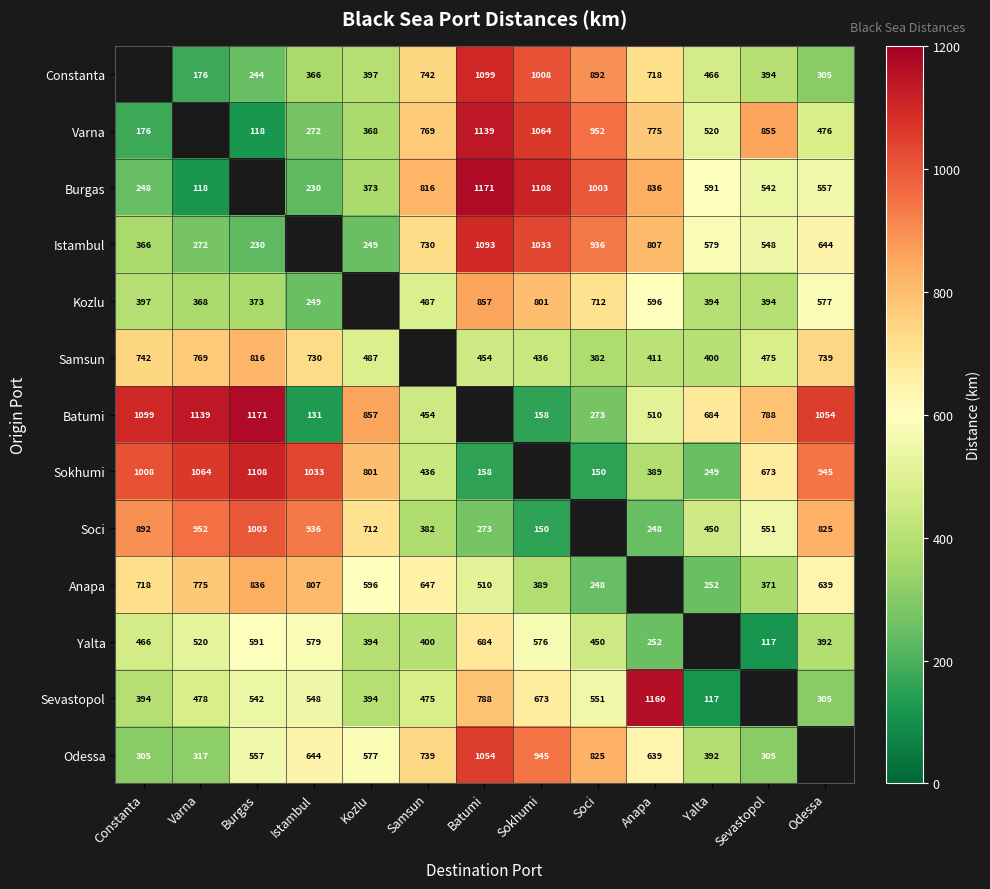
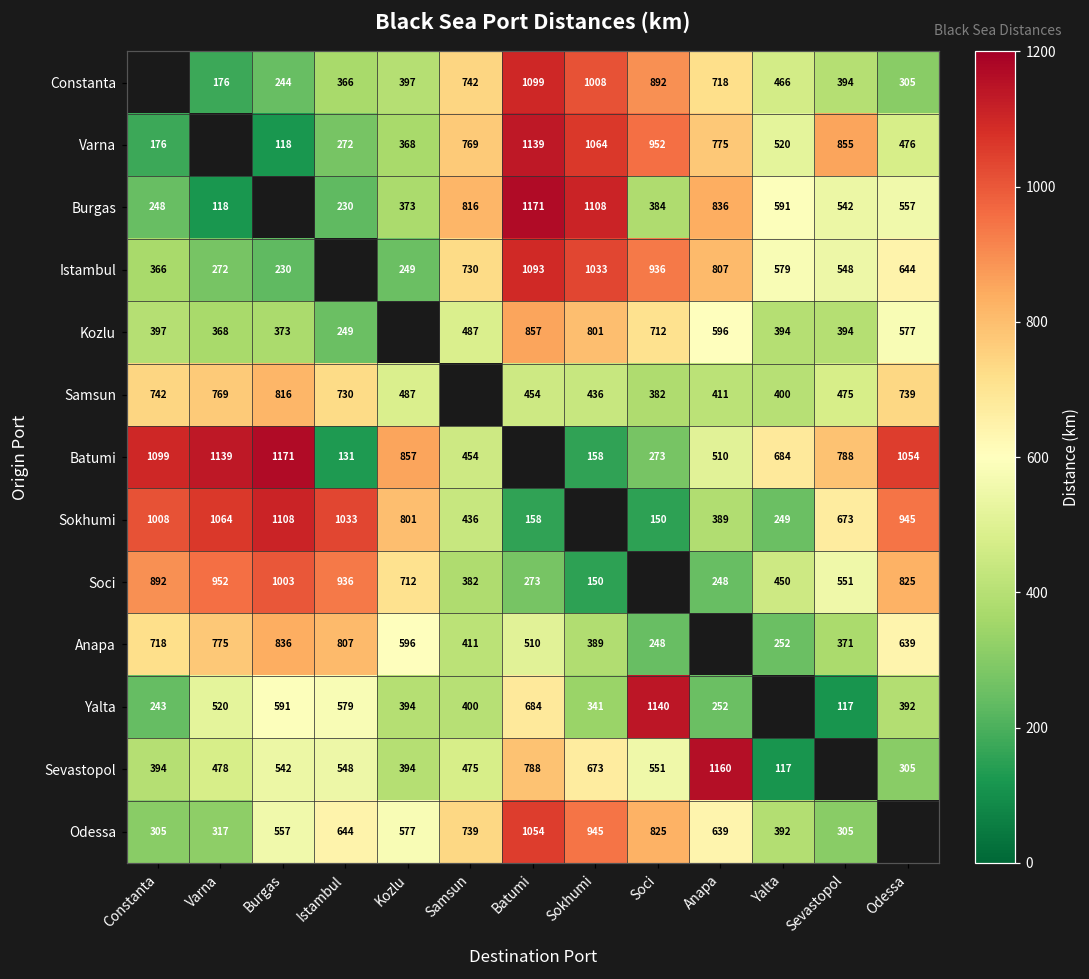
  {
    "Constanta": {
      "Varna": 176,
      "Burgas": 244,
      "Istambul": 366,
      "Kozlu": 397,
      "Samsun": 742,
      "Batumi": 1099,
      "Sokhumi": 1008,
      "Soci": 892,
      "Anapa": 718,
      "Yalta": 466,
      "Sevastopol": 394,
      "Odessa": 305
    },
    "Varna": {
      "Constanta": 176,
      "Burgas": 118,
      "Istambul": 272,
      "Kozlu": 368,
      "Samsun": 769,
      "Batumi": 1139,
      "Sokhumi": 1064,
      "Soci": 952,
      "Anapa": 775,
      "Yalta": 520,
      "Sevastopol": 855,
      "Odessa": 476
    },
    "Burgas": {
      "Constanta": 248,
      "Varna": 118,
      "Istambul": 230,
      "Kozlu": 373,
      "Samsun": 816,
      "Batumi": 1171,
      "Sokhumi": 1108,
-     "Soci": 1003,
+     "Soci": 384,
      "Anapa": 836,
      "Yalta": 591,
      "Sevastopol": 542,
      "Odessa": 557
    },
    "Istambul": {
      "Constanta": 366,
      "Varna": 272,
      "Burgas": 230,
      "Kozlu": 249,
      "Samsun": 730,
      "Batumi": 1093,
      "Sokhumi": 1033,
      "Soci": 936,
      "Anapa": 807,
      "Yalta": 579,
      "Sevastopol": 548,
      "Odessa": 644
    },
    "Kozlu": {
      "Constanta": 397,
      "Varna": 368,
      "Burgas": 373,
      "Istambul": 249,
      "Samsun": 487,
      "Batumi": 857,
      "Sokhumi": 801,
      "Soci": 712,
      "Anapa": 596,
      "Yalta": 394,
      "Sevastopol": 394,
      "Odessa": 577
    },
    "Samsun": {
      "Constanta": 742,
      "Varna": 769,
      "Burgas": 816,
      "Istambul": 730,
      "Kozlu": 487,
      "Batumi": 454,
      "Sokhumi": 436,
      "Soci": 382,
      "Anapa": 411,
      "Yalta": 400,
      "Sevastopol": 475,
      "Odessa": 739
    },
    "Batumi": {
      "Constanta": 1099,
      "Varna": 1139,
      "Burgas": 1171,
      "Istambul": 131,
      "Kozlu": 857,
      "Samsun": 454,
      "Sokhumi": 158,
      "Soci": 273,
      "Anapa": 510,
      "Yalta": 684,
      "Sevastopol": 788,
      "Odessa": 1054
    },
    "Sokhumi": {
      "Constanta": 1008,
      "Varna": 1064,
      "Burgas": 1108,
      "Istambul": 1033,
      "Kozlu": 801,
      "Samsun": 436,
      "Batumi": 158,
      "Soci": 150,
      "Anapa": 389,
      "Yalta": 249,
      "Sevastopol": 673,
      "Odessa": 945
    },
    "Soci": {
      "Constanta": 892,
      "Varna": 952,
      "Burgas": 1003,
      "Istambul": 936,
      "Kozlu": 712,
      "Samsun": 382,
      "Batumi": 273,
      "Sokhumi": 150,
      "Anapa": 248,
      "Yalta": 450,
      "Sevastopol": 551,
      "Odessa": 825
    },
    "Anapa": {
      "Constanta": 718,
      "Varna": 775,
      "Burgas": 836,
      "Istambul": 807,
      "Kozlu": 596,
-     "Samsun": 647,
+     "Samsun": 411,
      "Batumi": 510,
      "Sokhumi": 389,
      "Soci": 248,
      "Yalta": 252,
      "Sevastopol": 371,
      "Odessa": 639
    },
    "Yalta": {
-     "Constanta": 466,
+     "Constanta": 243,
      "Varna": 520,
      "Burgas": 591,
      "Istambul": 579,
      "Kozlu": 394,
      "Samsun": 400,
      "Batumi": 684,
-     "Sokhumi": 576,
-     "Soci": 450,
+     "Sokhumi": 341,
+     "Soci": 1140,
      "Anapa": 252,
      "Sevastopol": 117,
      "Odessa": 392
    },
    "Sevastopol": {
      "Constanta": 394,
      "Varna": 478,
      "Burgas": 542,
      "Istambul": 548,
      "Kozlu": 394,
      "Samsun": 475,
      "Batumi": 788,
      "Sokhumi": 673,
      "Soci": 551,
      "Anapa": 1160,
      "Yalta": 117,
      "Odessa": 305
    },
    "Odessa": {
      "Constanta": 305,
      "Varna": 317,
      "Burgas": 557,
      "Istambul": 644,
      "Kozlu": 577,
      "Samsun": 739,
      "Batumi": 1054,
      "Sokhumi": 945,
      "Soci": 825,
      "Anapa": 639,
      "Yalta": 392,
      "Sevastopol": 305
    }
  }
